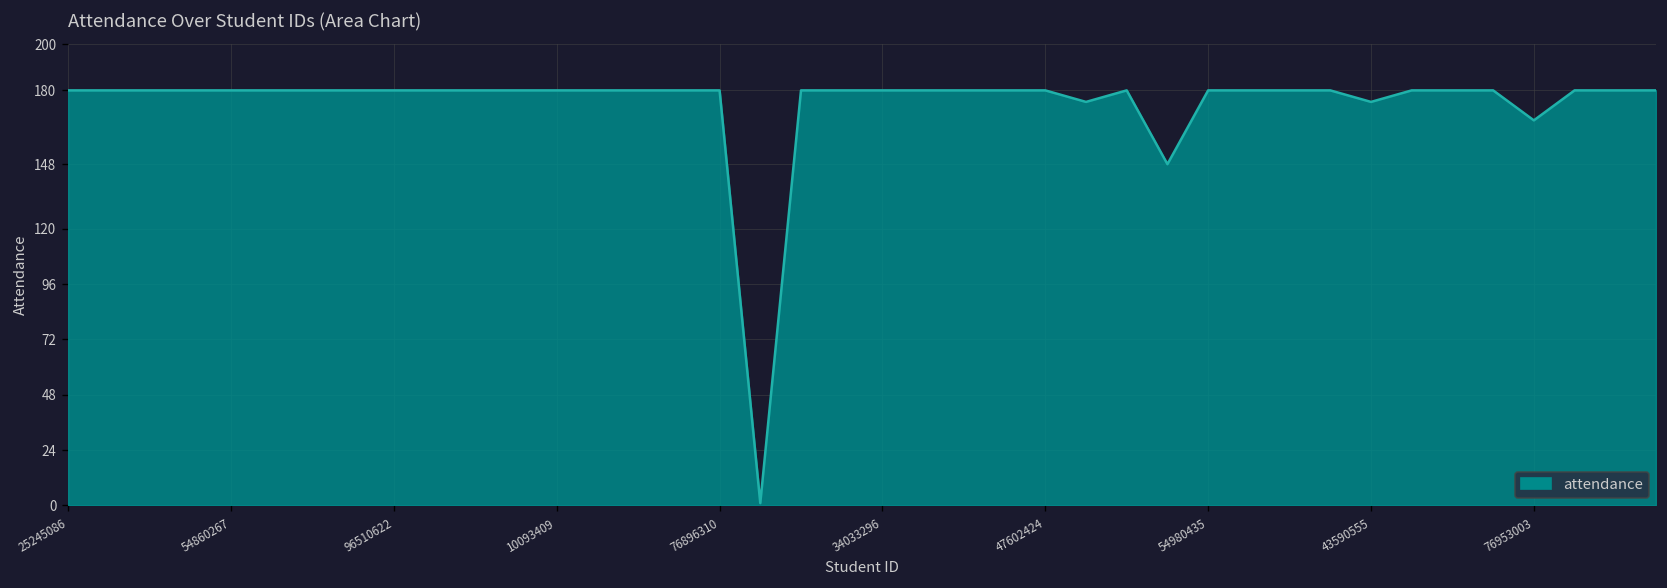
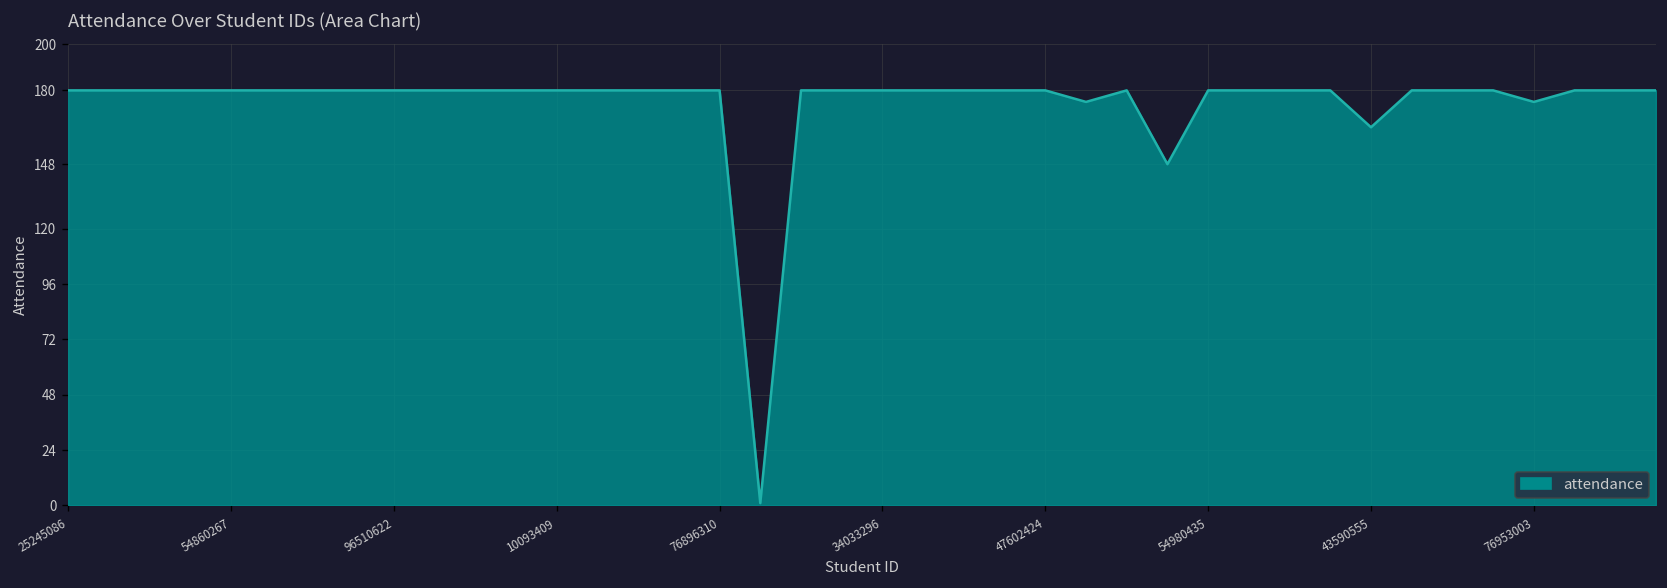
  {
    "25245086": 180,
    "54860267": 180,
    "96510622": 180,
    "10093409": 180,
    "76896310": 180,
    "34033296": 180,
    "47602424": 180,
    "54980435": 180,
-   "43590555": 175,
-   "76953003": 167
+   "43590555": 164,
+   "76953003": 175
  }
